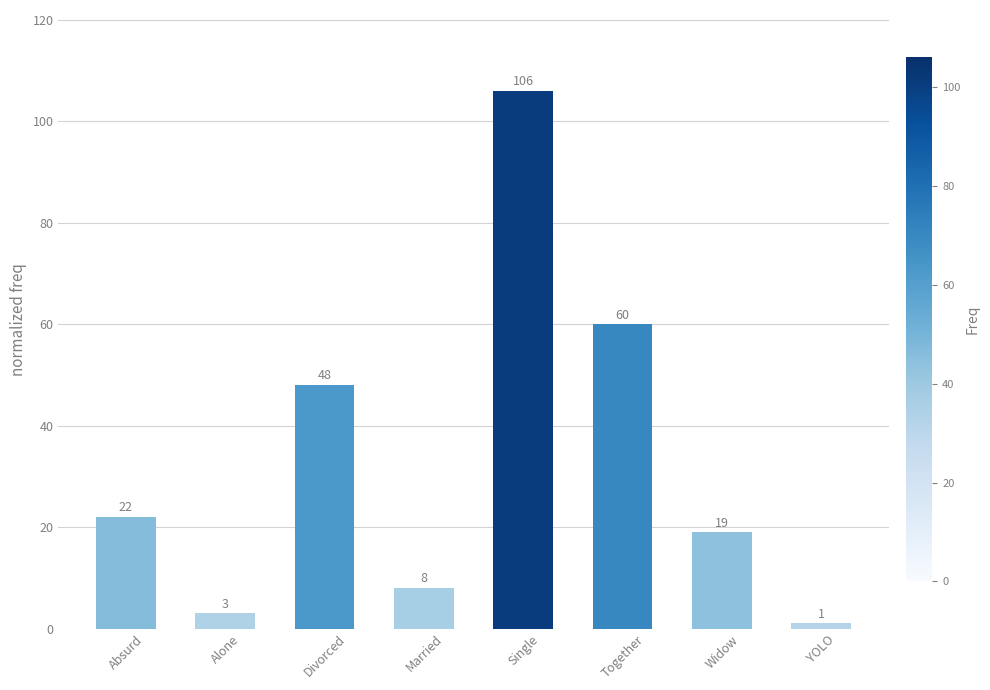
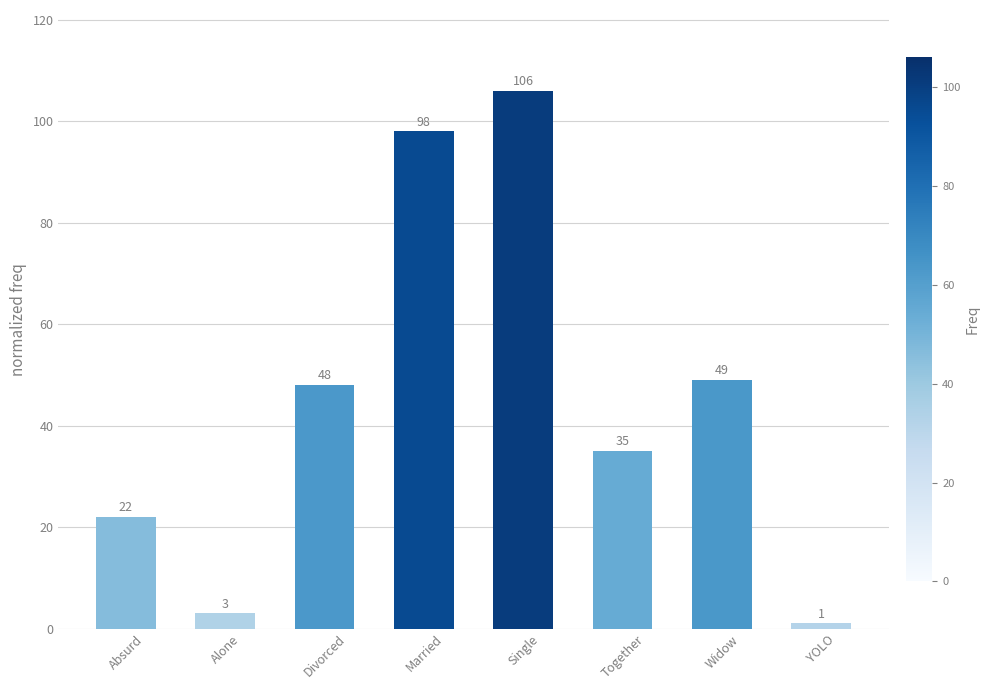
  {
    "Absurd": 22,
    "Alone": 3,
    "Divorced": 48,
-   "Married": 8,
+   "Married": 98,
    "Single": 106,
-   "Together": 60,
-   "Widow": 19,
+   "Together": 35,
+   "Widow": 49,
    "YOLO": 1
  }
